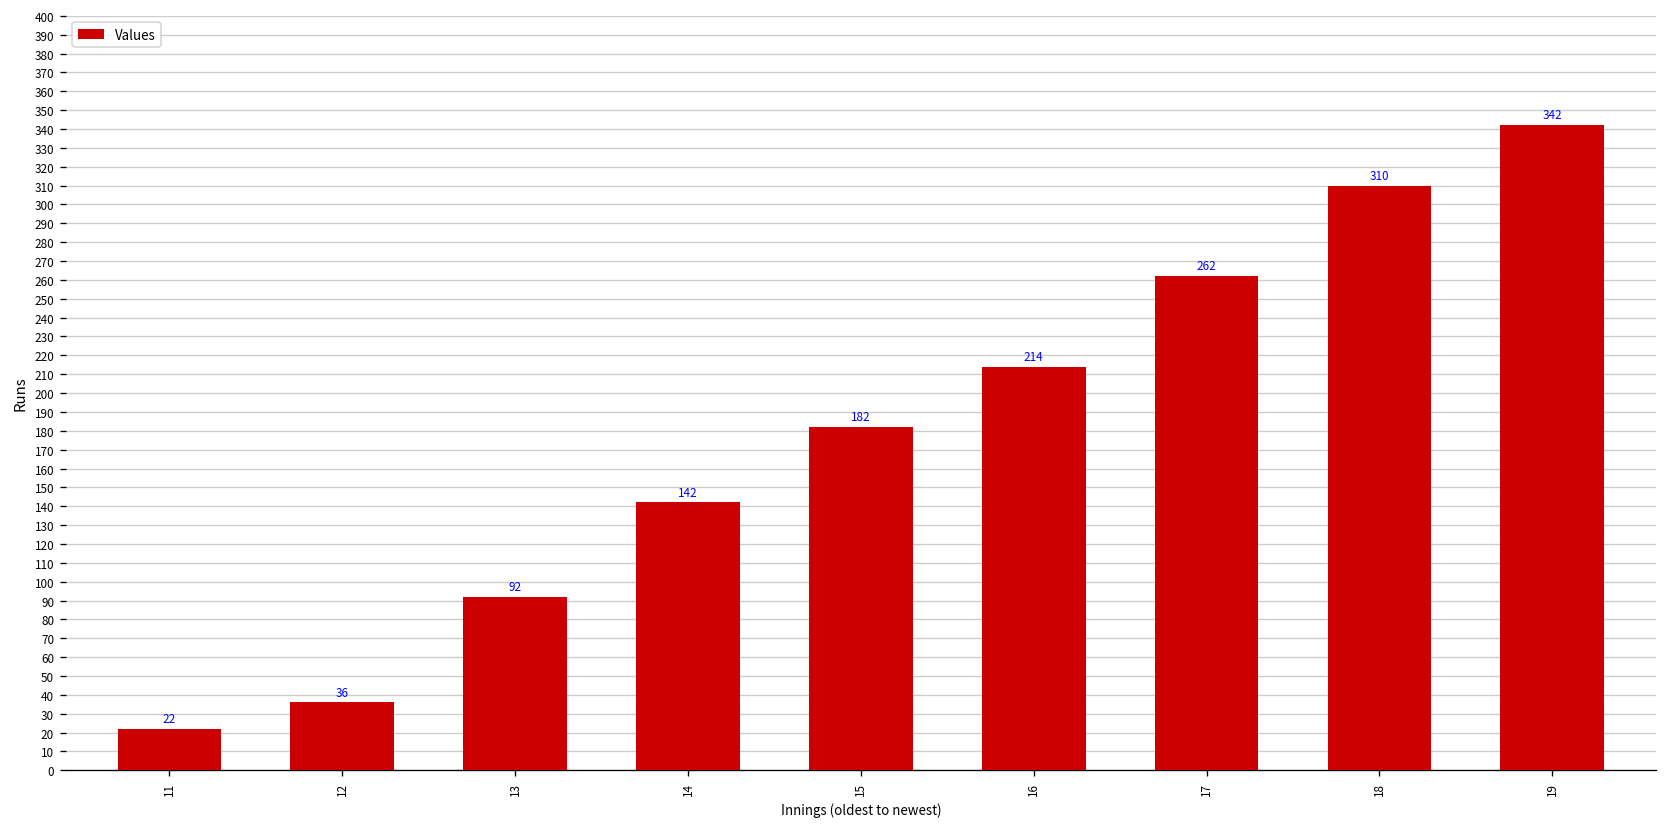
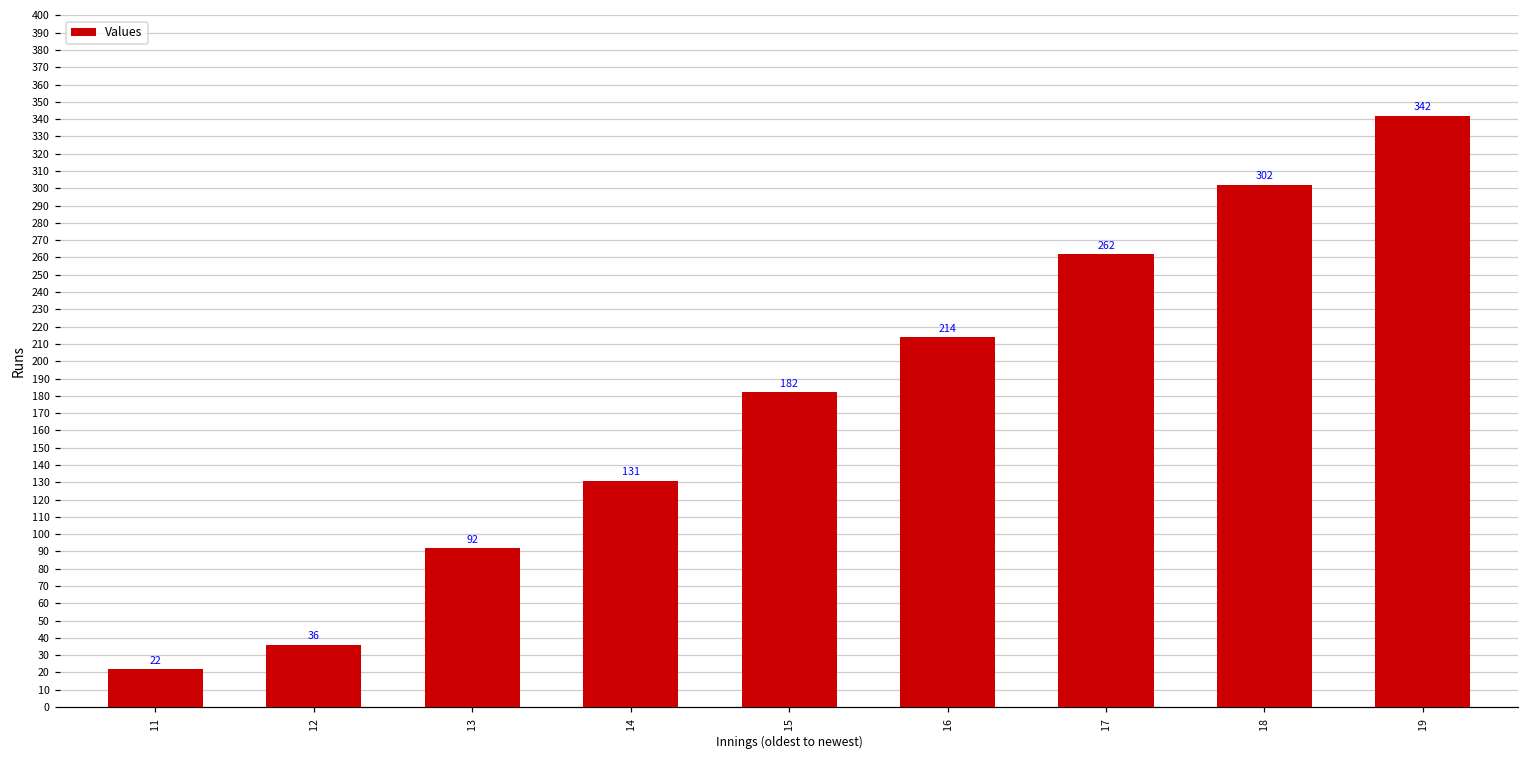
  {
    "11": 22,
    "12": 36,
    "13": 92,
-   "14": 142,
+   "14": 131,
    "15": 182,
    "16": 214,
    "17": 262,
-   "18": 310,
+   "18": 302,
    "19": 342
  }
